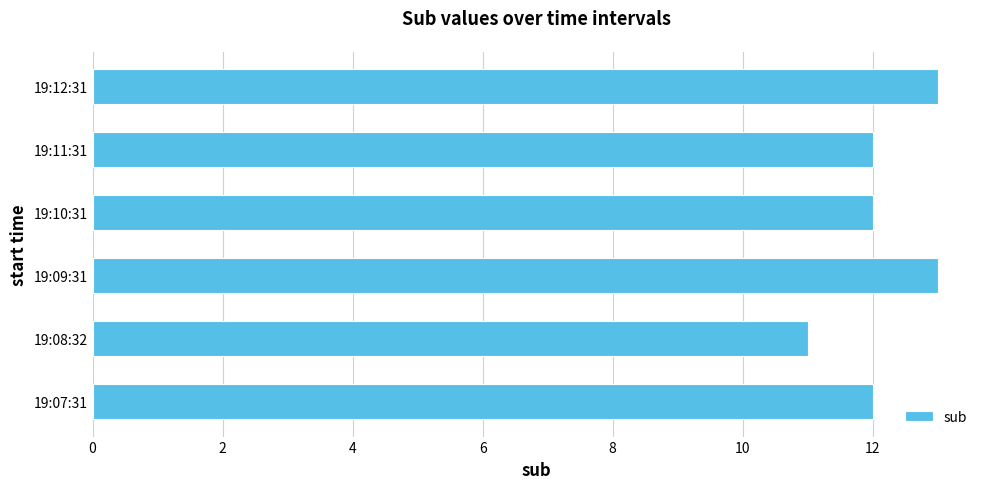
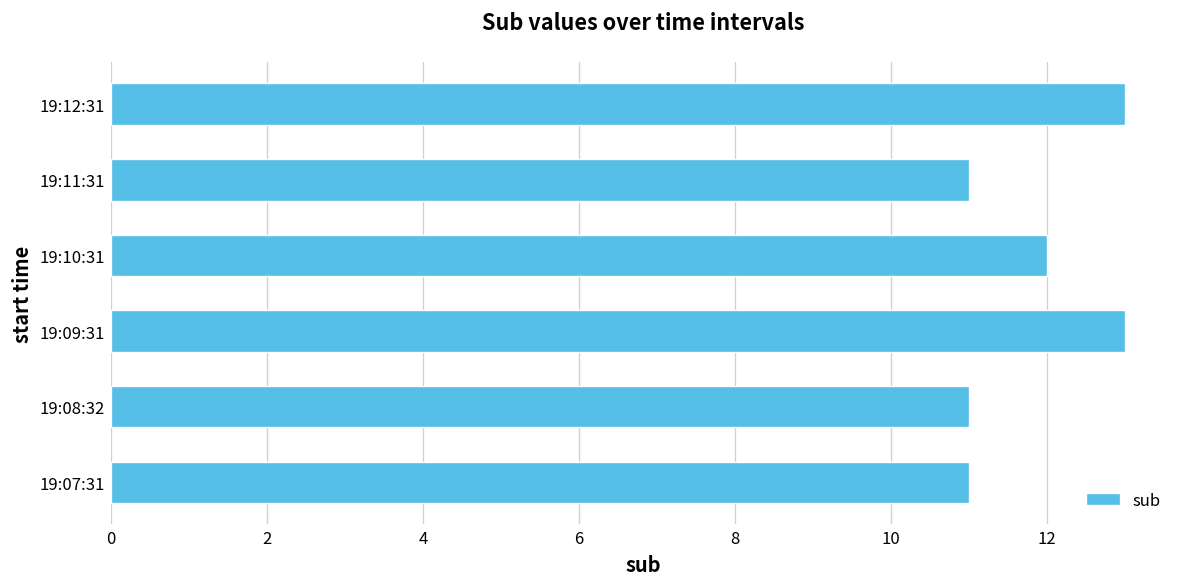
  {
    "19:12:31": 13,
-   "19:11:31": 12,
+   "19:11:31": 11,
    "19:10:31": 12,
    "19:09:31": 13,
    "19:08:32": 11,
-   "19:07:31": 12
+   "19:07:31": 11
  }
